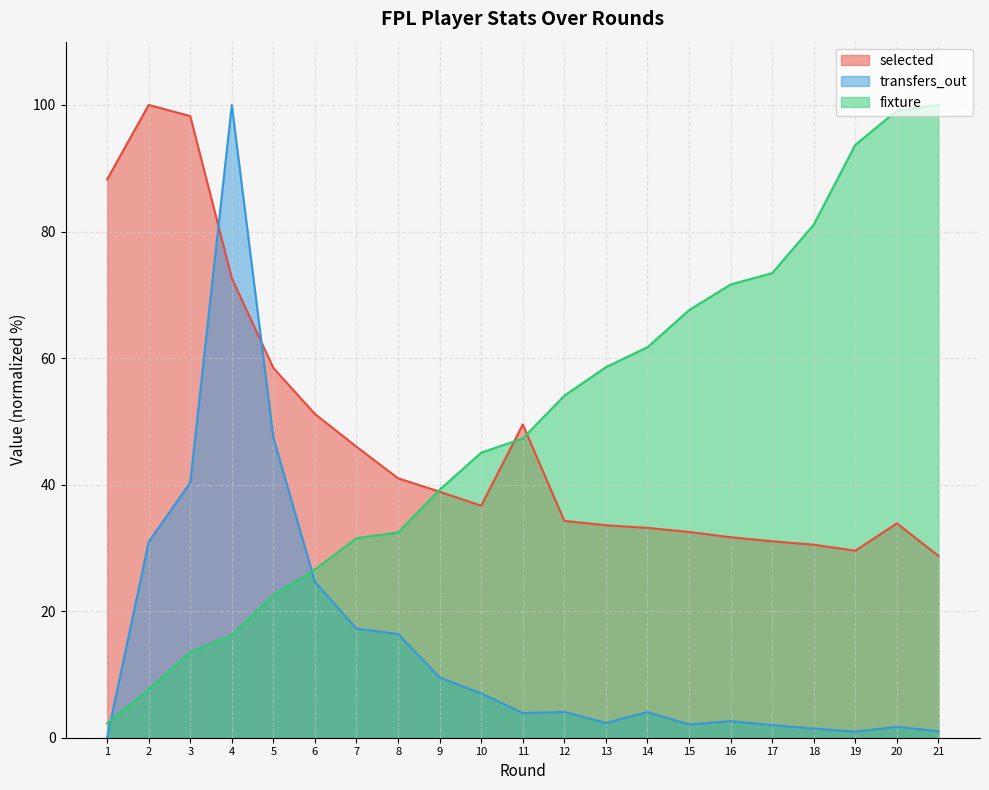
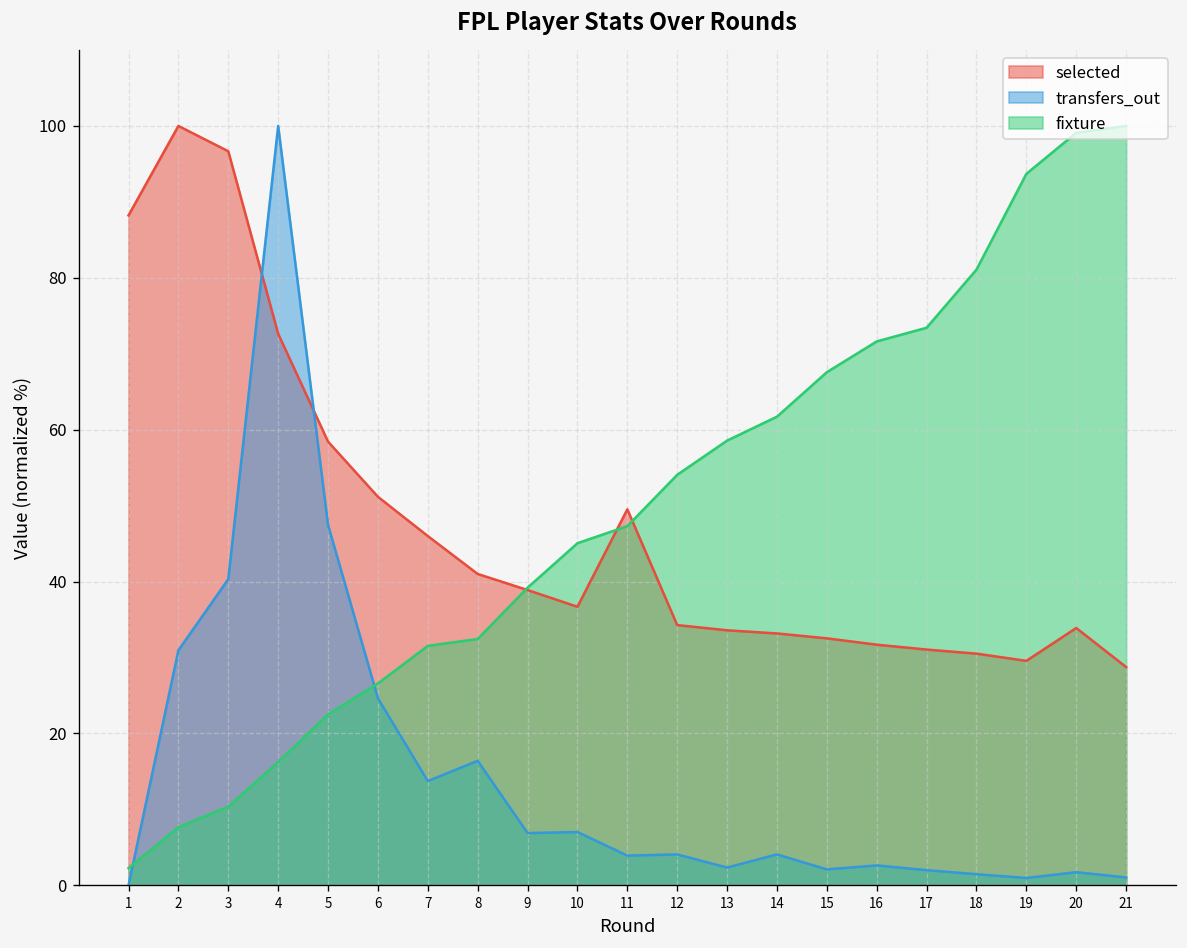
  {
    "selected": {
      "1": 88,
      "2": 100,
-     "3": 98,
+     "3": 97,
      "4": 73,
      "5": 58,
      "6": 51,
      "7": 46,
      "8": 41,
      "10": 37,
      "11": 50,
      "12": 34,
      "13": 34,
      "14": 33,
      "15": 33,
      "16": 32,
      "17": 31,
      "18": 31,
      "19": 30,
      "20": 34,
      "21": 29
    },
    "transfers_out": {
      "1": 0,
      "2": 31,
      "3": 40,
      "4": 100,
      "5": 47,
      "6": 25,
-     "7": 17,
+     "7": 14,
      "8": 16,
-     "9": 10,
+     "9": 7,
      "10": 7,
      "11": 4,
      "12": 4,
      "13": 2,
      "14": 4,
      "15": 2,
      "16": 3,
      "17": 2,
      "18": 1,
      "19": 1,
      "20": 2,
      "21": 1
    },
    "fixture": {
      "1": 2,
      "2": 8,
-     "3": 14,
+     "3": 10,
      "4": 16,
      "5": 23,
      "6": 27,
      "7": 32,
      "8": 32,
      "10": 45,
      "11": 47,
      "12": 54,
      "13": 59,
      "14": 62,
      "15": 68,
      "16": 72,
      "17": 73,
      "18": 81,
      "19": 94
    }
  }
